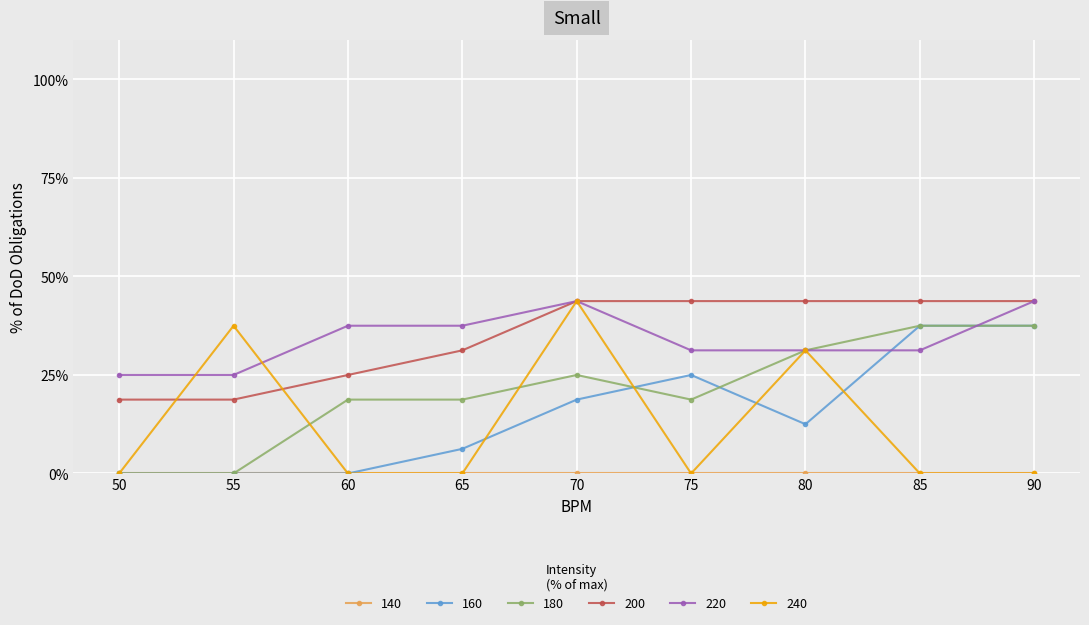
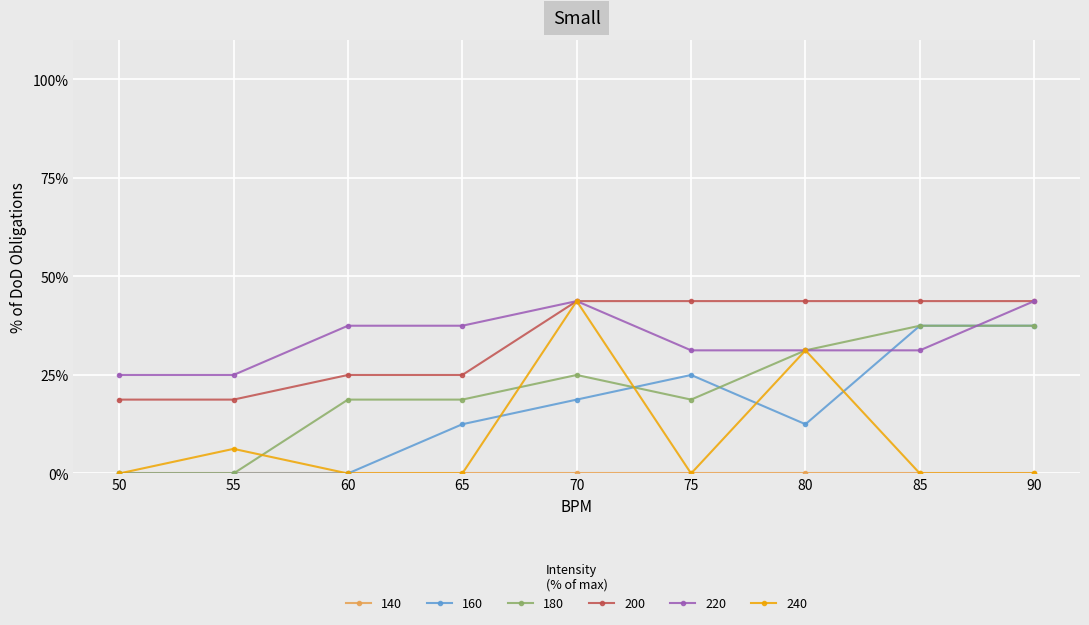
  {
    "140": {
      "70": "0%",
      "80": "0%"
    },
    "160": {
-     "65": "6%",
+     "65": "13%",
      "70": "19%",
      "75": "25%",
      "80": "13%"
    },
    "180": {
      "60": "19%",
      "65": "19%",
      "70": "25%",
      "75": "19%"
    },
    "200": {
      "50": "19%",
      "55": "19%",
      "60": "25%",
-     "65": "31%",
+     "65": "25%",
      "75": "44%",
      "80": "44%",
      "85": "44%"
    },
    "220": {
      "50": "25%",
      "55": "25%",
      "60": "38%",
      "65": "38%",
      "75": "31%",
      "85": "31%"
    },
    "240": {
-     "55": "38%"
+     "55": "6%"
    }
  }
